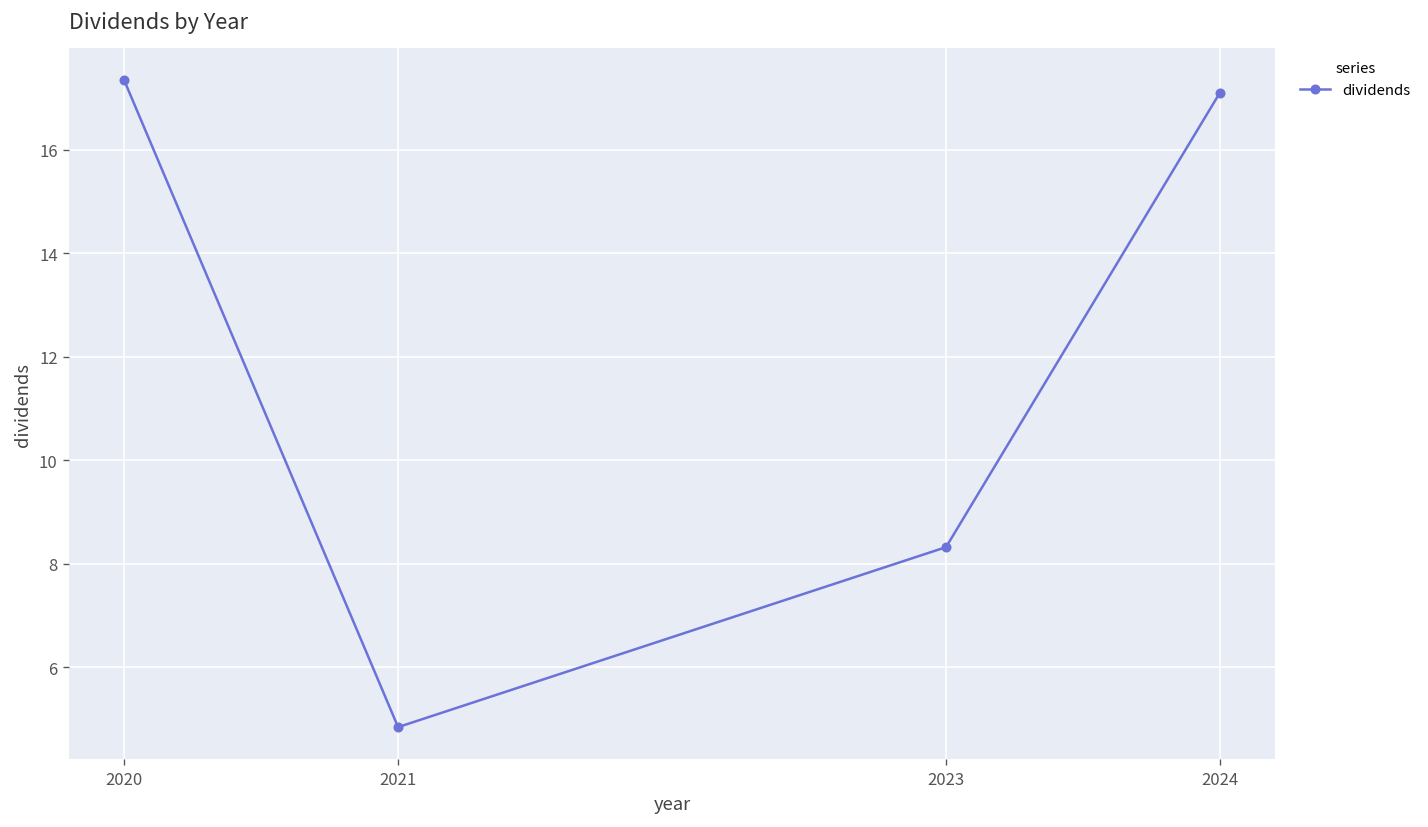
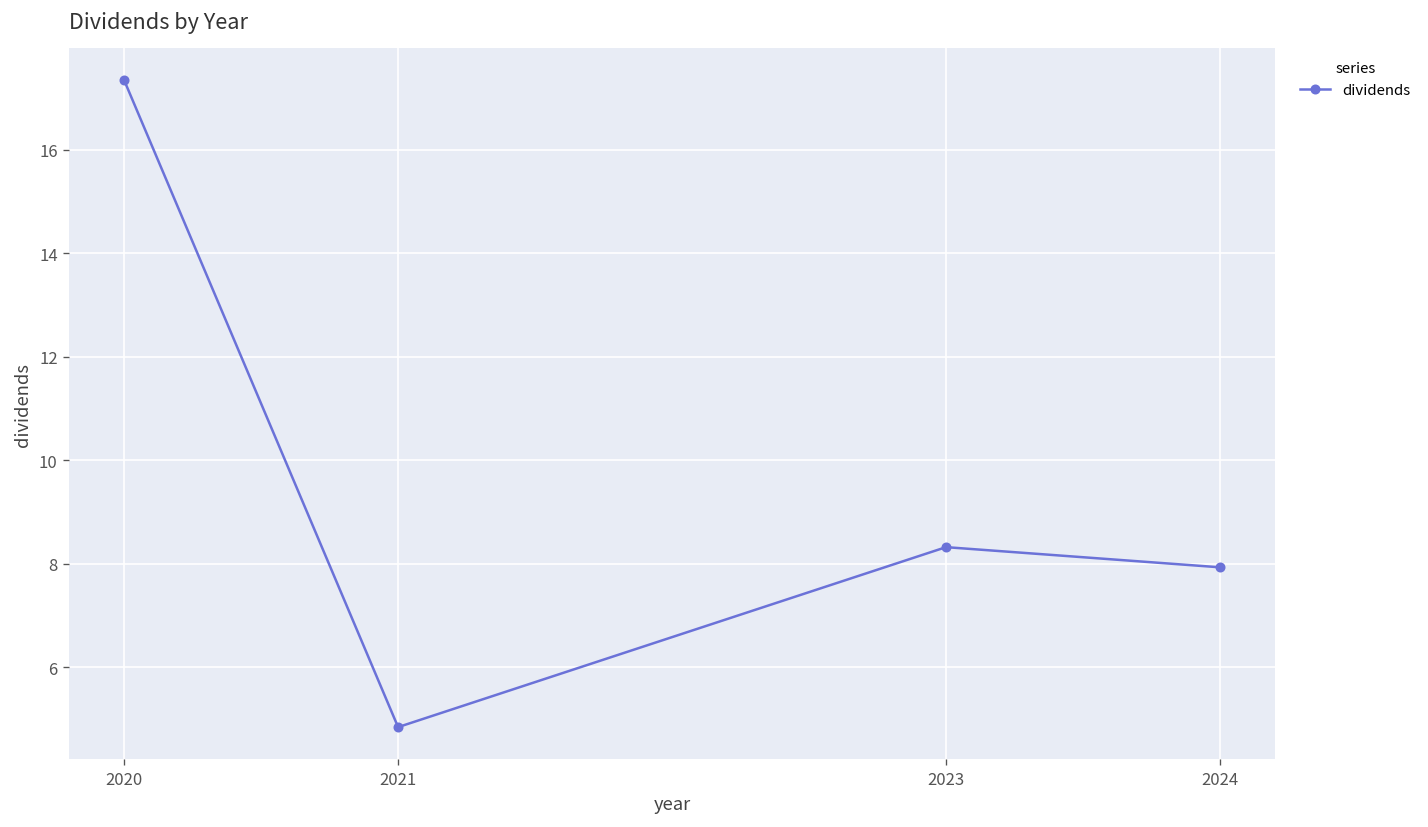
  {
    "2020": 17.4,
    "2021": 4.8,
    "2023": 8.3,
-   "2024": 17.1
+   "2024": 7.9
  }
